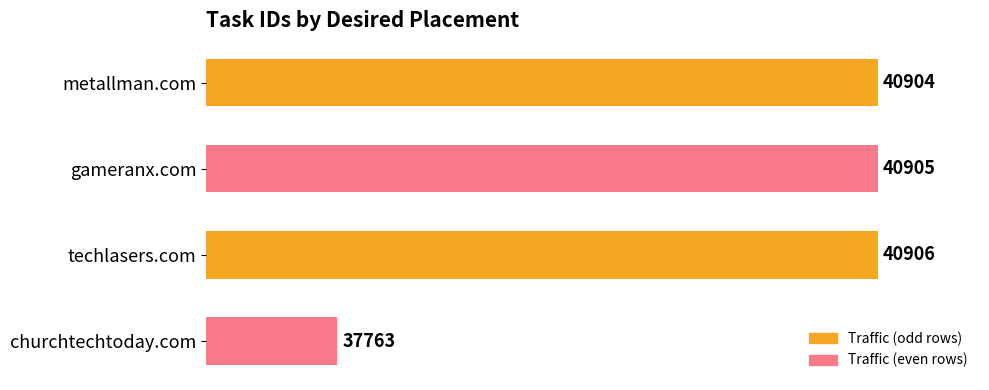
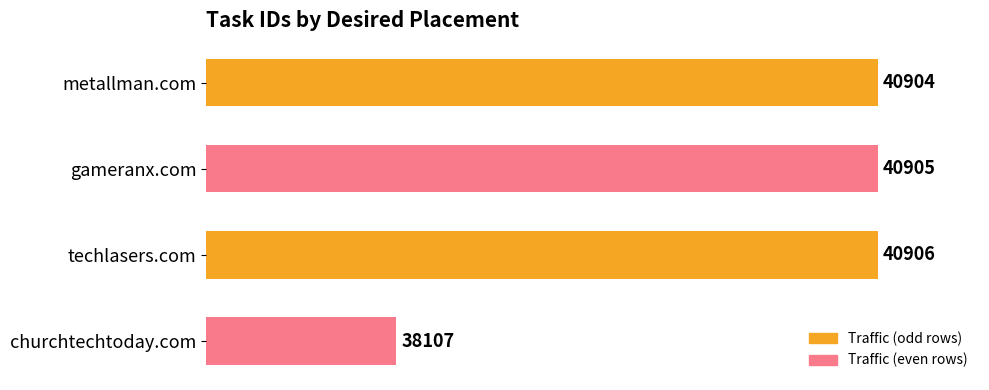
  {
    "metallman.com": 40904,
    "gameranx.com": 40905,
    "techlasers.com": 40906,
-   "churchtechtoday.com": 37763
+   "churchtechtoday.com": 38107
  }
